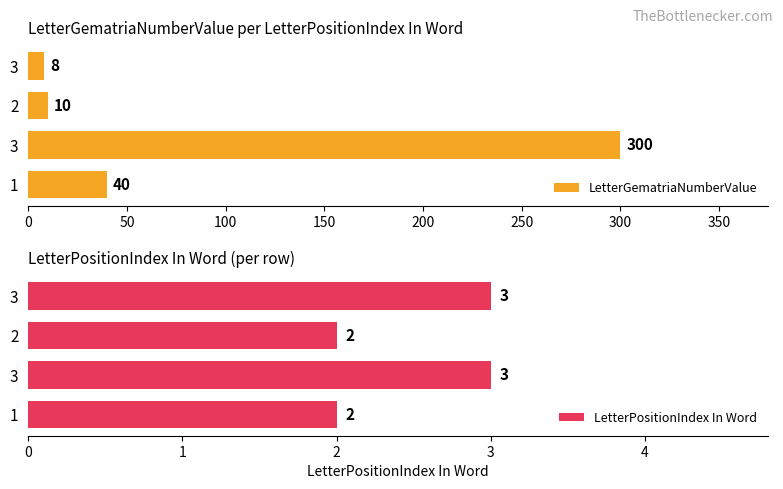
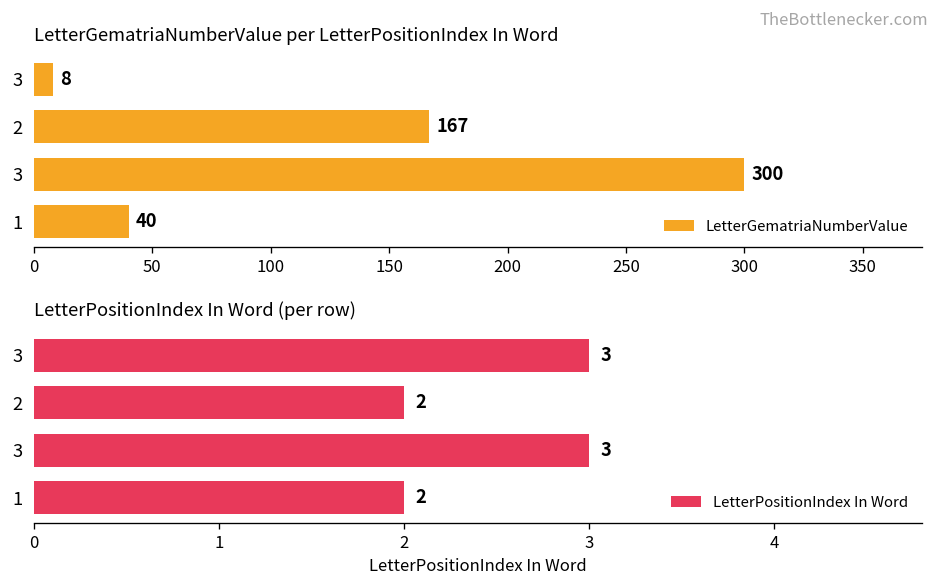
  {
    "LetterGematriaNumberValue per LetterPositionIndex In Word": {
-     "2": 10,
+     "2": 167,
      "1": 40
    },
    "LetterPositionIndex In Word (per row)": {
      "2": 2,
      "1": 2
    }
  }
